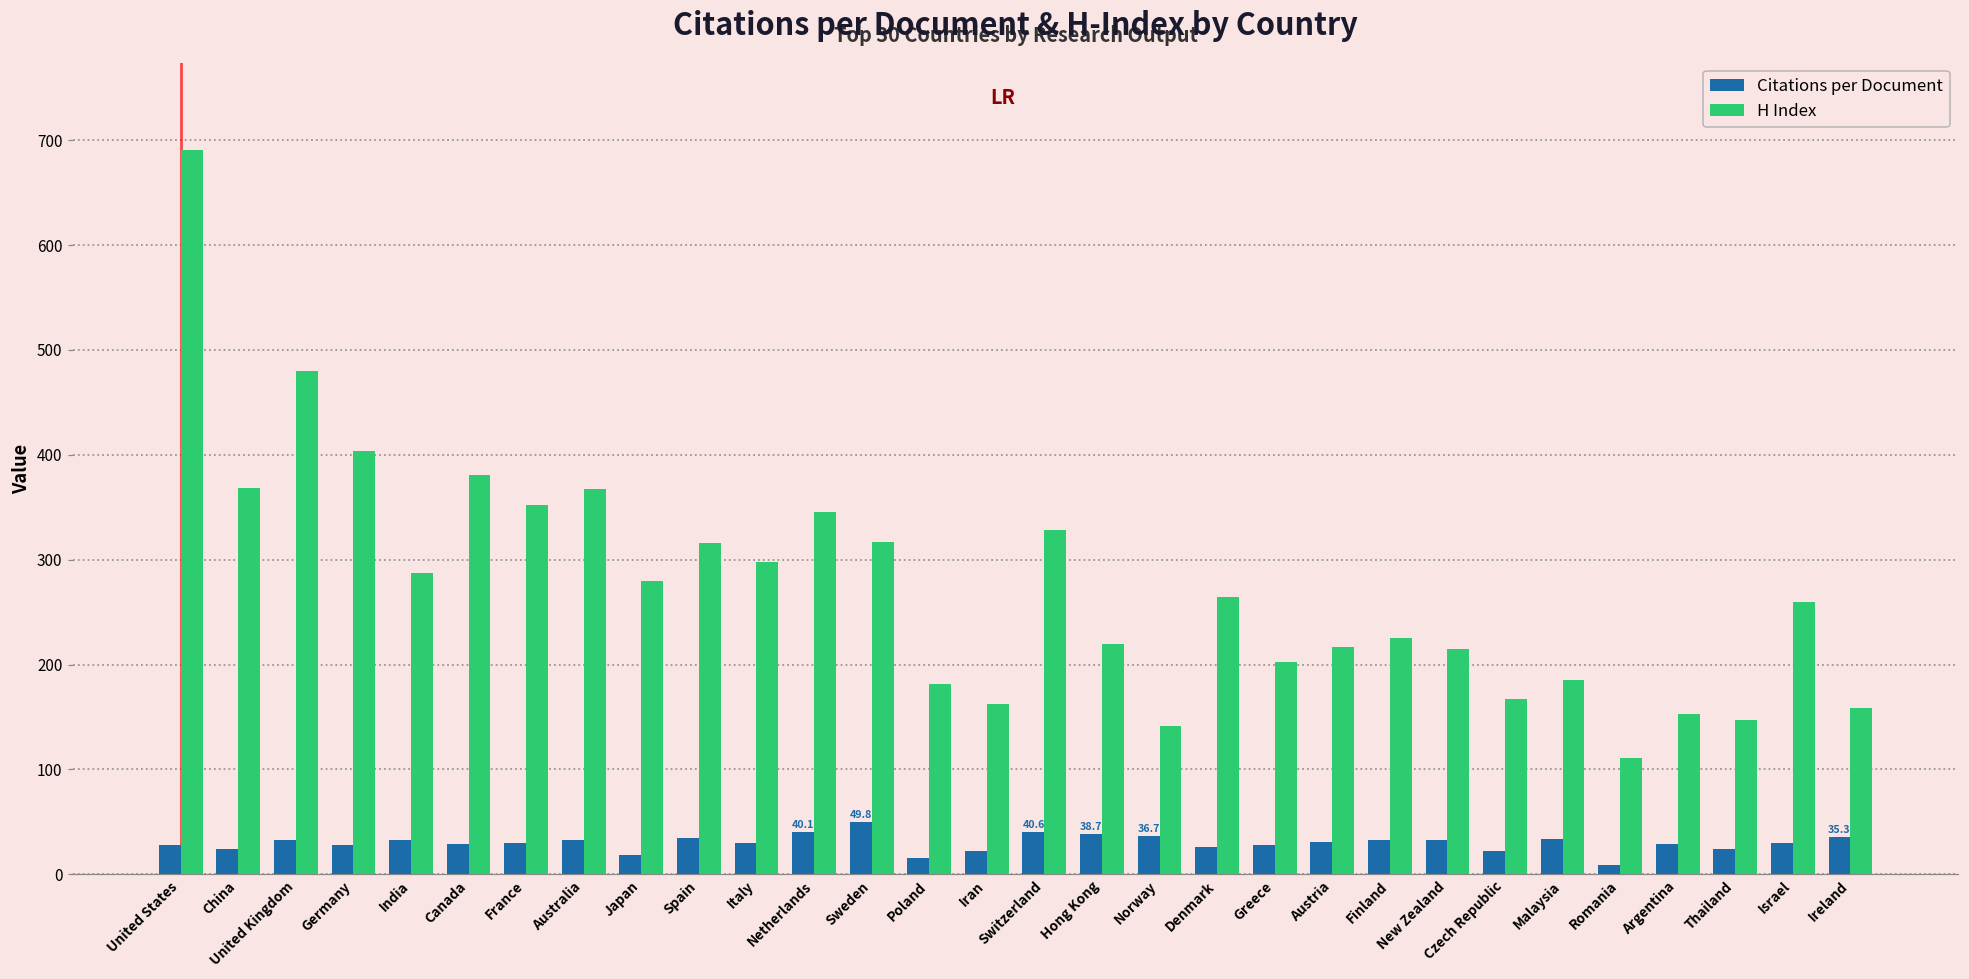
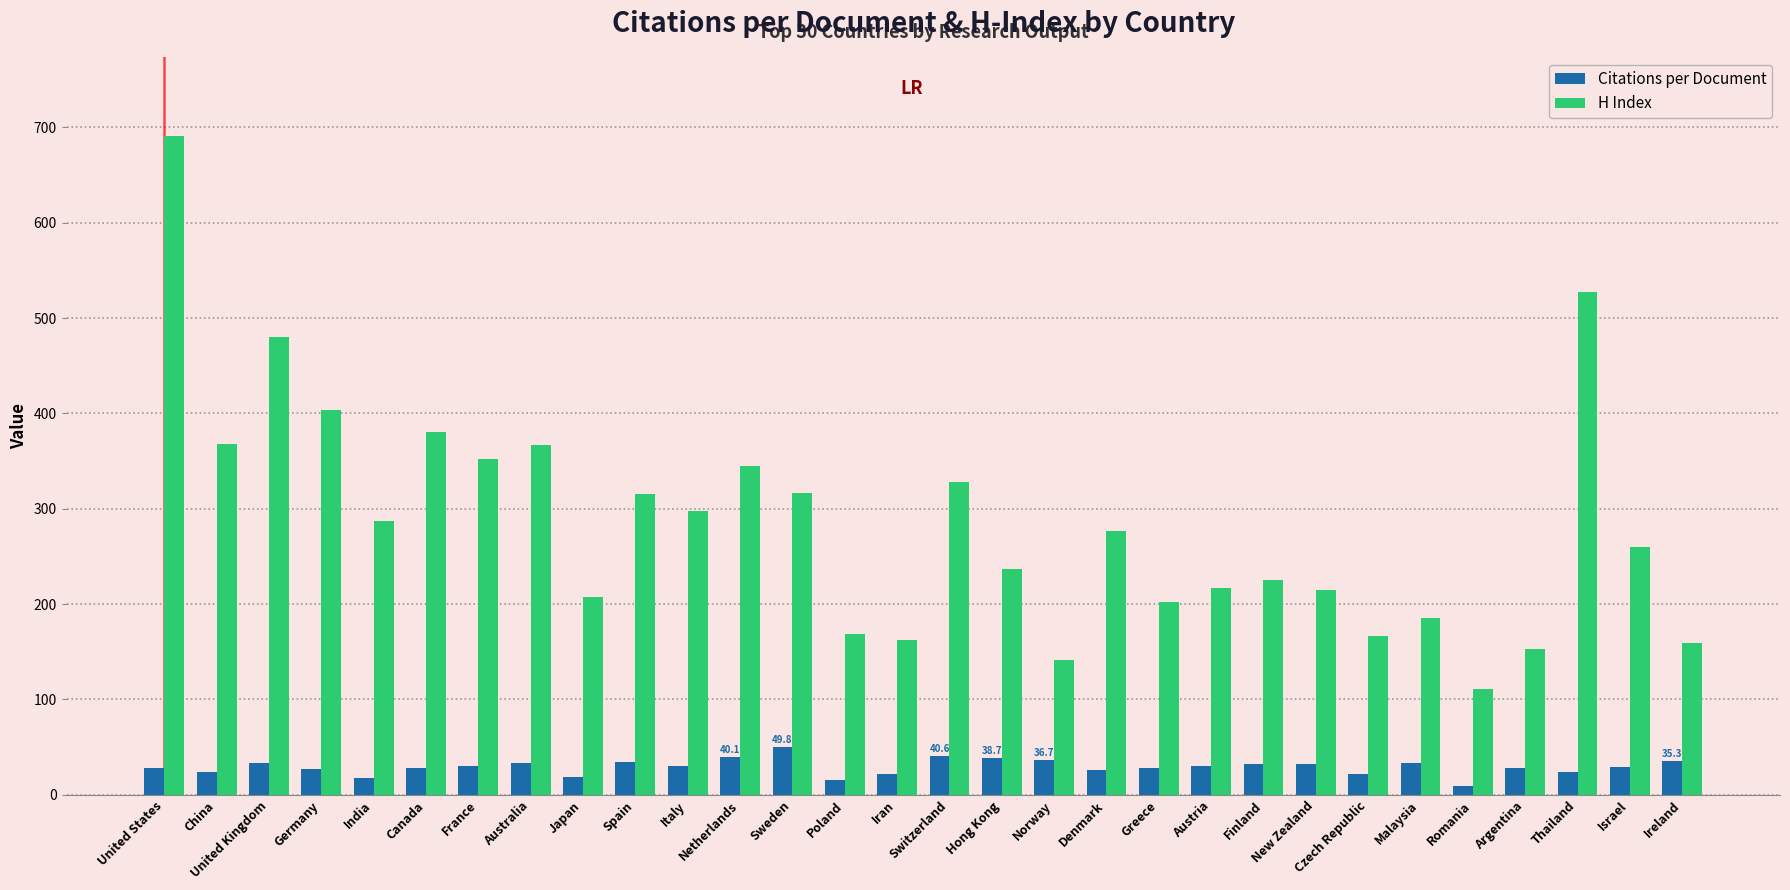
  {
    "Citations per Document": {
      "United States": 30,
      "China": 20,
      "United Kingdom": 30,
      "Germany": 30,
-     "India": 30,
+     "India": 20,
      "Canada": 30,
      "France": 30,
      "Australia": 30,
      "Japan": 20,
      "Spain": 30,
      "Italy": 30,
      "Poland": 20,
      "Iran": 20,
      "Denmark": 30,
      "Greece": 30,
      "Austria": 30,
      "Finland": 30,
      "New Zealand": 30,
      "Czech Republic": 20,
      "Malaysia": 30,
      "Romania": 10,
      "Argentina": 30,
      "Thailand": 20,
      "Israel": 30
    },
    "H Index": {
      "United States": 690,
      "China": 370,
      "United Kingdom": 480,
      "Germany": 400,
      "India": 290,
      "Canada": 380,
      "France": 350,
      "Australia": 370,
-     "Japan": 280,
+     "Japan": 210,
      "Spain": 320,
      "Italy": 300,
      "Netherlands": 350,
      "Sweden": 320,
-     "Poland": 180,
+     "Poland": 170,
      "Iran": 160,
      "Switzerland": 330,
-     "Hong Kong": 220,
+     "Hong Kong": 240,
      "Norway": 140,
-     "Denmark": 260,
+     "Denmark": 280,
      "Greece": 200,
      "Austria": 220,
      "Finland": 230,
      "New Zealand": 220,
      "Czech Republic": 170,
      "Malaysia": 190,
      "Romania": 110,
      "Argentina": 150,
-     "Thailand": 150,
+     "Thailand": 530,
      "Israel": 260,
      "Ireland": 160
    }
  }
